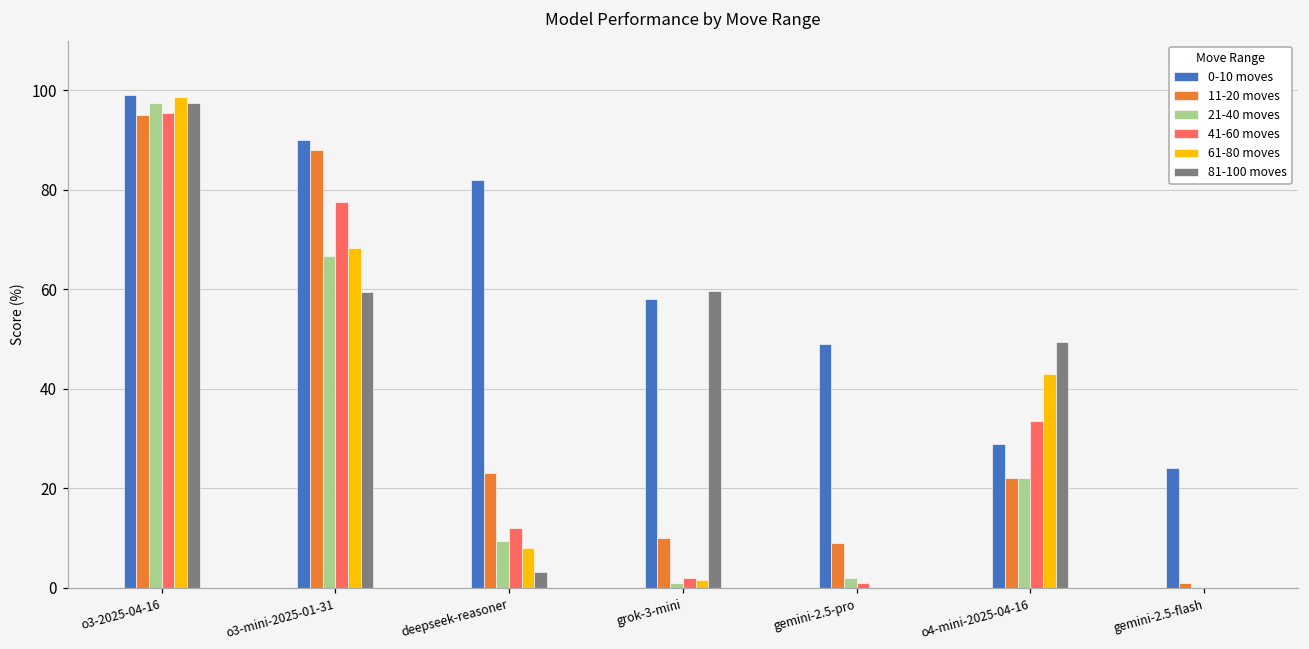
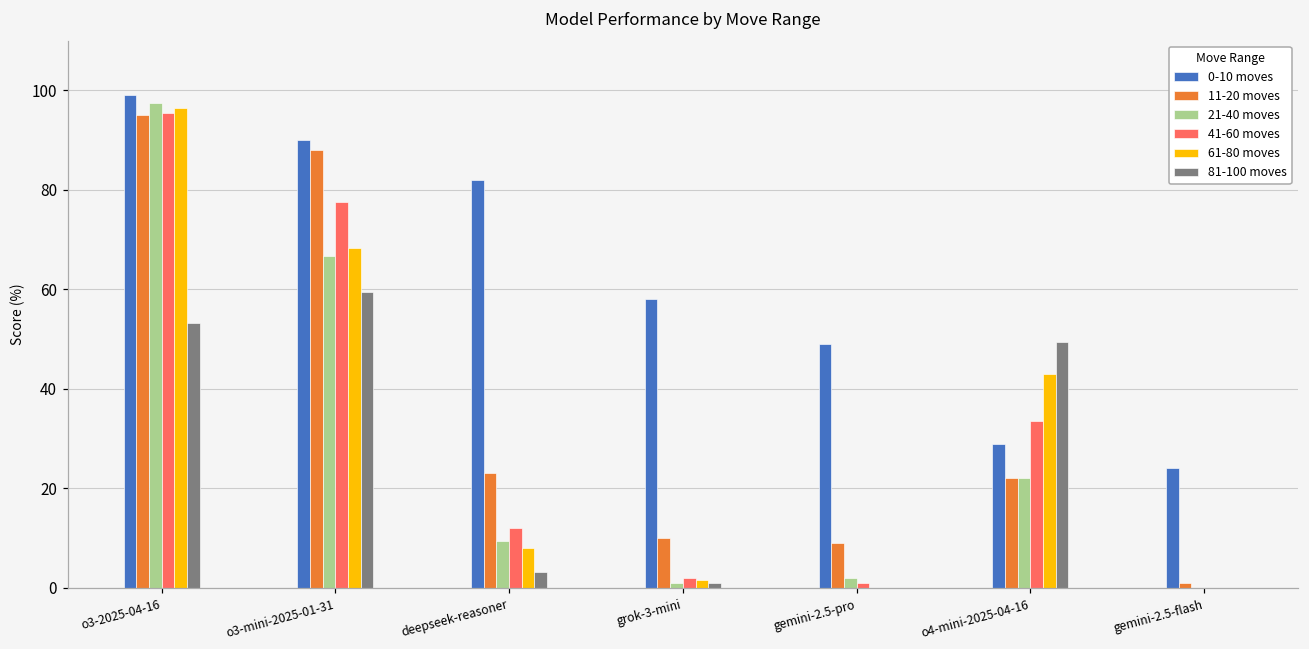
  {
    "0-10 moves": {
      "o3-2025-04-16": 99,
      "o3-mini-2025-01-31": 90,
      "deepseek-reasoner": 82,
      "grok-3-mini": 58,
      "gemini-2.5-pro": 49,
      "o4-mini-2025-04-16": 29,
      "gemini-2.5-flash": 24
    },
    "21-40 moves": {
      "o3-2025-04-16": 98,
      "o3-mini-2025-01-31": 67,
      "deepseek-reasoner": 10,
      "grok-3-mini": 1,
      "gemini-2.5-pro": 2,
      "o4-mini-2025-04-16": 22,
      "gemini-2.5-flash": 0
    },
    "61-80 moves": {
-     "o3-2025-04-16": 99,
+     "o3-2025-04-16": 97,
      "o3-mini-2025-01-31": 68,
      "deepseek-reasoner": 8,
      "grok-3-mini": 2,
      "gemini-2.5-pro": 0,
      "o4-mini-2025-04-16": 43,
      "gemini-2.5-flash": 0
    },
    "81-100 moves": {
-     "o3-2025-04-16": 98,
+     "o3-2025-04-16": 53,
      "o3-mini-2025-01-31": 60,
      "deepseek-reasoner": 3,
-     "grok-3-mini": 60,
+     "grok-3-mini": 1,
      "gemini-2.5-pro": 0,
      "o4-mini-2025-04-16": 50,
      "gemini-2.5-flash": 0
    }
  }
